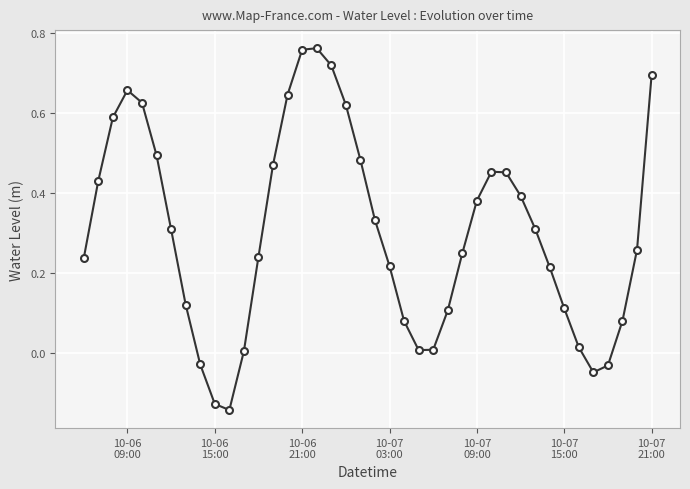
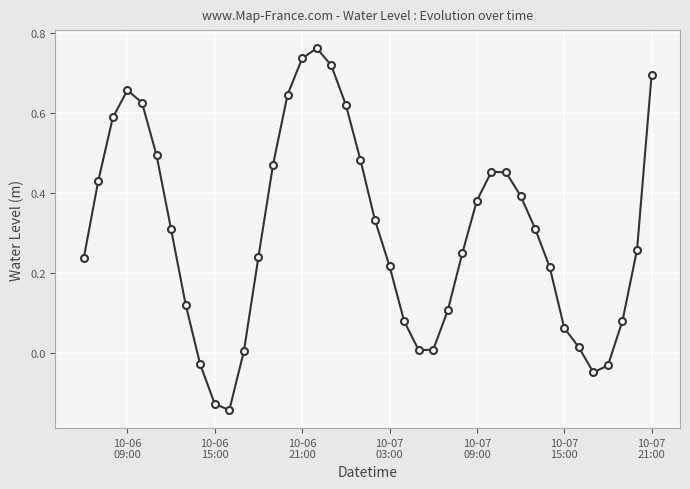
  {
    "10-06 09:00": 0.66,
    "10-06 15:00": -0.13,
-   "10-06 21:00": 0.76,
+   "10-06 21:00": 0.74,
    "10-07 03:00": 0.22,
    "10-07 09:00": 0.38,
-   "10-07 15:00": 0.11,
+   "10-07 15:00": 0.06,
    "10-07 21:00": 0.69
  }
